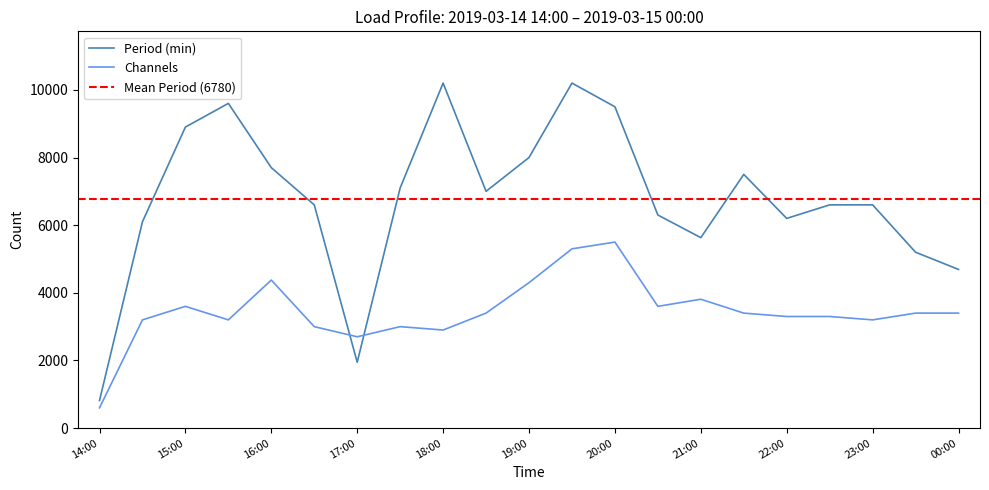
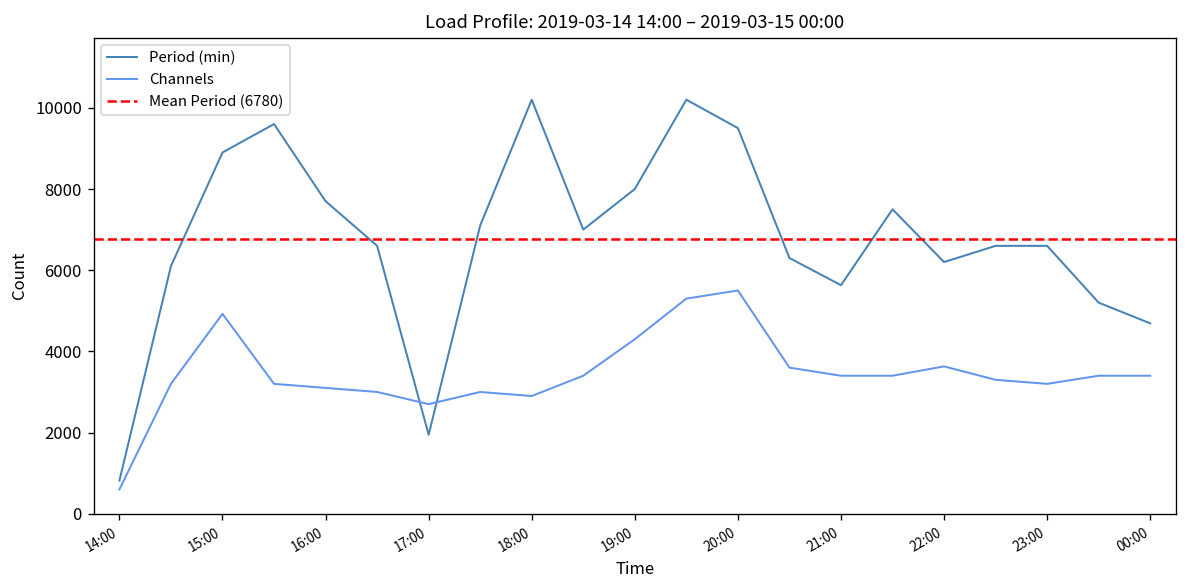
  {
    "Period (min)": {
      "14:00": 800,
      "15:00": 8900,
      "16:00": 7700,
      "17:00": 1900,
      "18:00": 10200,
      "19:00": 8000,
      "20:00": 9500,
      "21:00": 5600,
      "22:00": 6200,
      "23:00": 6600,
      "00:00": 4700
    },
    "Channels": {
      "14:00": 600,
-     "15:00": 3600,
-     "16:00": 4400,
+     "15:00": 4900,
+     "16:00": 3100,
      "17:00": 2700,
      "18:00": 2900,
      "19:00": 4300,
      "20:00": 5500,
-     "21:00": 3800,
-     "22:00": 3300,
+     "21:00": 3400,
+     "22:00": 3600,
      "23:00": 3200,
      "00:00": 3400
    }
  }
